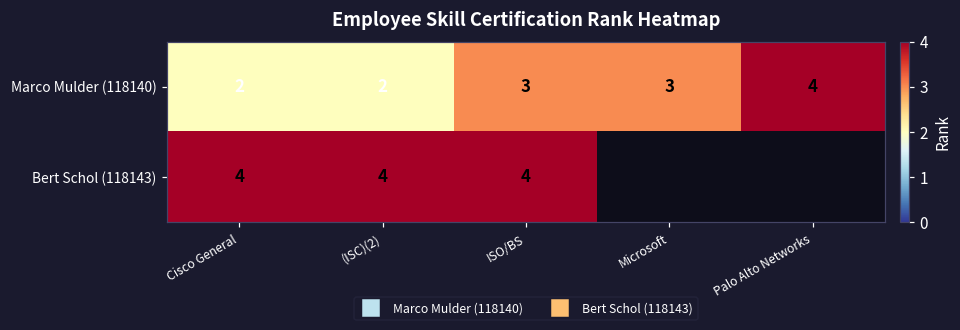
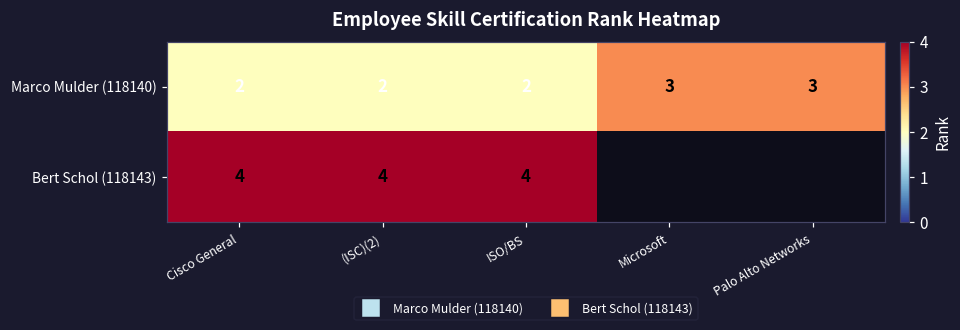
  {
    "Marco Mulder (118140)": {
      "Cisco General": 2,
      "(ISC)(2)": 2,
-     "ISO/BS": 3,
+     "ISO/BS": 2,
      "Microsoft": 3,
-     "Palo Alto Networks": 4
+     "Palo Alto Networks": 3
    },
    "Bert Schol (118143)": {
      "Cisco General": 4,
      "(ISC)(2)": 4,
      "ISO/BS": 4
    }
  }
